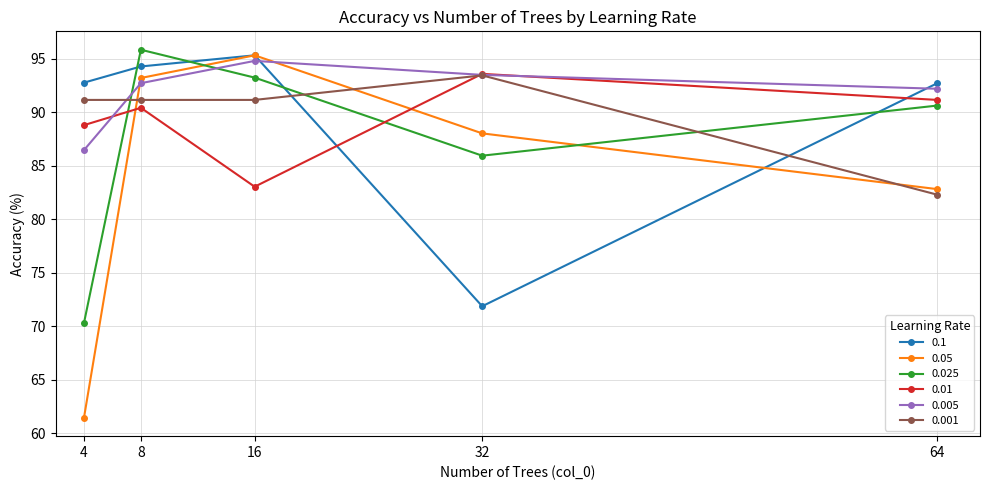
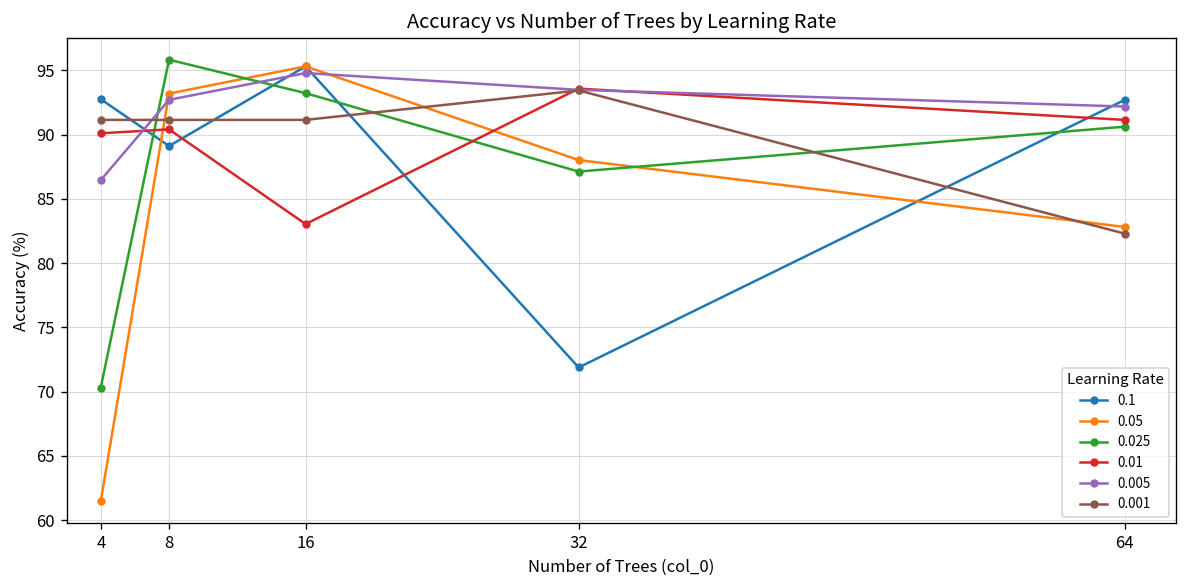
  {
    "0.1": {
      "4": 92.8,
-     "8": 94.3,
+     "8": 89.1,
      "32": 71.9,
      "64": 92.7
    },
    "0.05": {
      "4": 61.5,
      "8": 93.2,
      "32": 88.0,
      "64": 82.8
    },
    "0.025": {
      "4": 70.3,
      "8": 95.8,
      "16": 93.2,
-     "32": 85.9,
+     "32": 87.1,
      "64": 90.6
    },
    "0.01": {
-     "4": 88.8,
+     "4": 90.1,
      "8": 90.4,
      "16": 83.0,
      "64": 91.1
    },
    "0.005": {
      "4": 86.5,
      "8": 92.7,
      "16": 94.8,
      "64": 92.2
    },
    "0.001": {
      "4": 91.1,
      "8": 91.1,
      "16": 91.1,
      "64": 82.3
    }
  }
